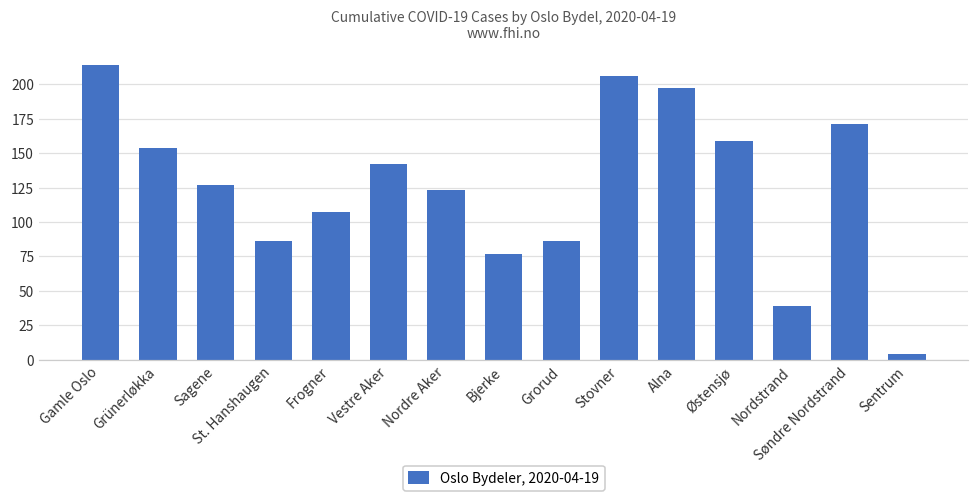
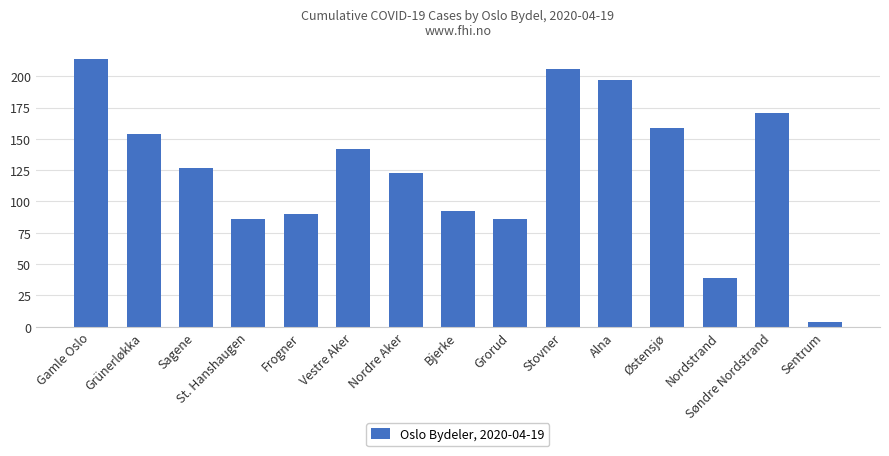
  {
    "Gamle Oslo": 214,
    "Grünerløkka": 154,
    "Sagene": 127,
    "St. Hanshaugen": 86,
-   "Frogner": 107,
+   "Frogner": 90,
    "Vestre Aker": 142,
    "Nordre Aker": 123,
-   "Bjerke": 77,
+   "Bjerke": 92,
    "Grorud": 86,
    "Stovner": 206,
    "Alna": 197,
    "Østensjø": 159,
    "Nordstrand": 39,
    "Søndre Nordstrand": 171,
    "Sentrum": 4
  }
